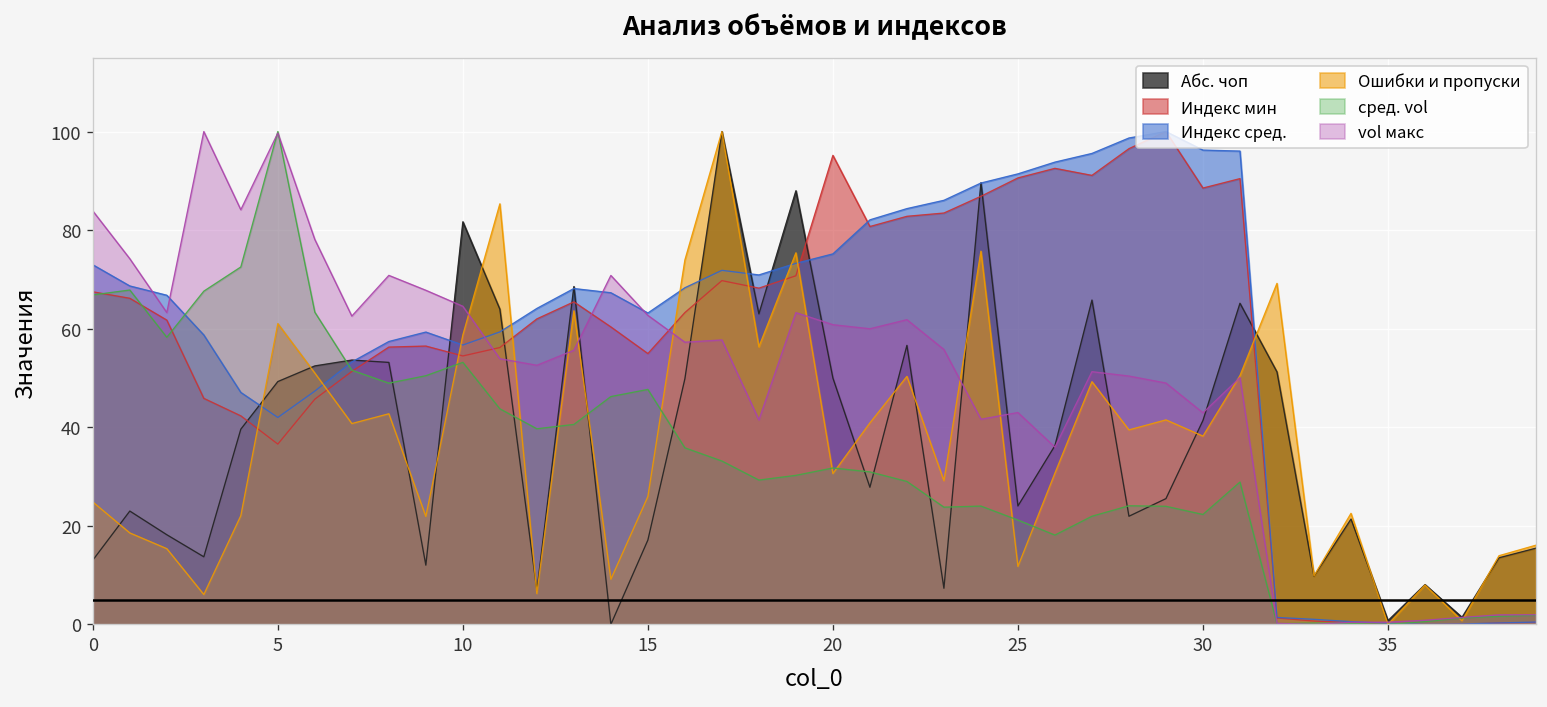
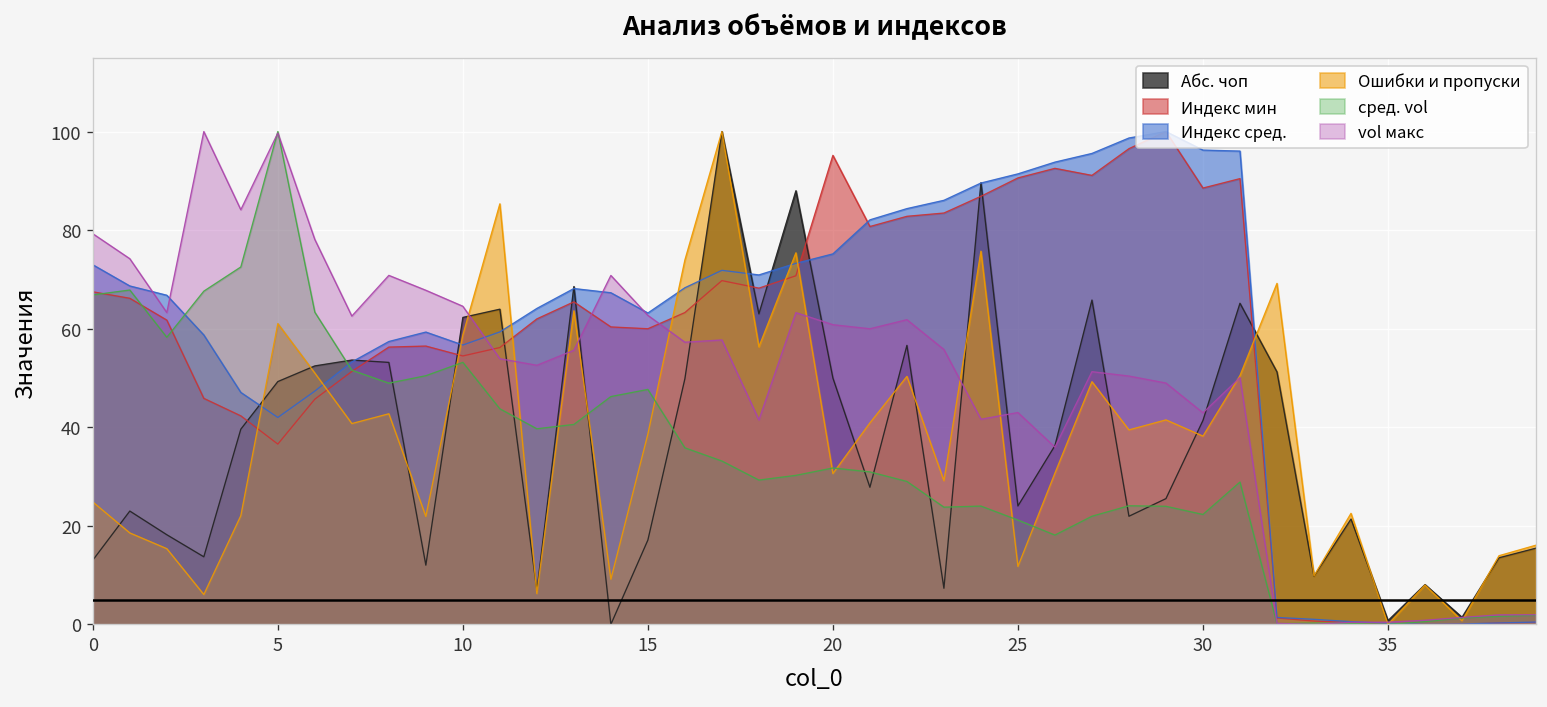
  {
    "Абс. чоп": {
      "0": 13,
      "5": 49,
-     "10": 82,
+     "10": 62,
      "15": 17,
      "20": 50,
      "25": 24,
      "30": 41
    },
    "Индекс мин": {
      "0": 67,
      "5": 37,
      "10": 54,
-     "15": 55,
+     "15": 60,
      "20": 95,
      "25": 91,
      "30": 89
    },
    "Индекс сред.": {
      "0": 73,
      "5": 42,
      "10": 57,
      "20": 75,
      "25": 91,
      "30": 96
    },
    "Ошибки и пропуски": {
      "0": 25,
      "5": 61,
      "10": 59,
-     "15": 26,
+     "15": 39,
      "20": 31,
      "25": 12,
      "30": 38
    },
    "сред. vol": {
      "0": 67,
      "10": 53,
      "15": 48,
      "20": 32,
      "25": 21,
      "30": 22
    },
    "vol макс": {
-     "0": 84,
+     "0": 79,
      "10": 65,
      "20": 61,
      "25": 43,
      "30": 43
    }
  }
